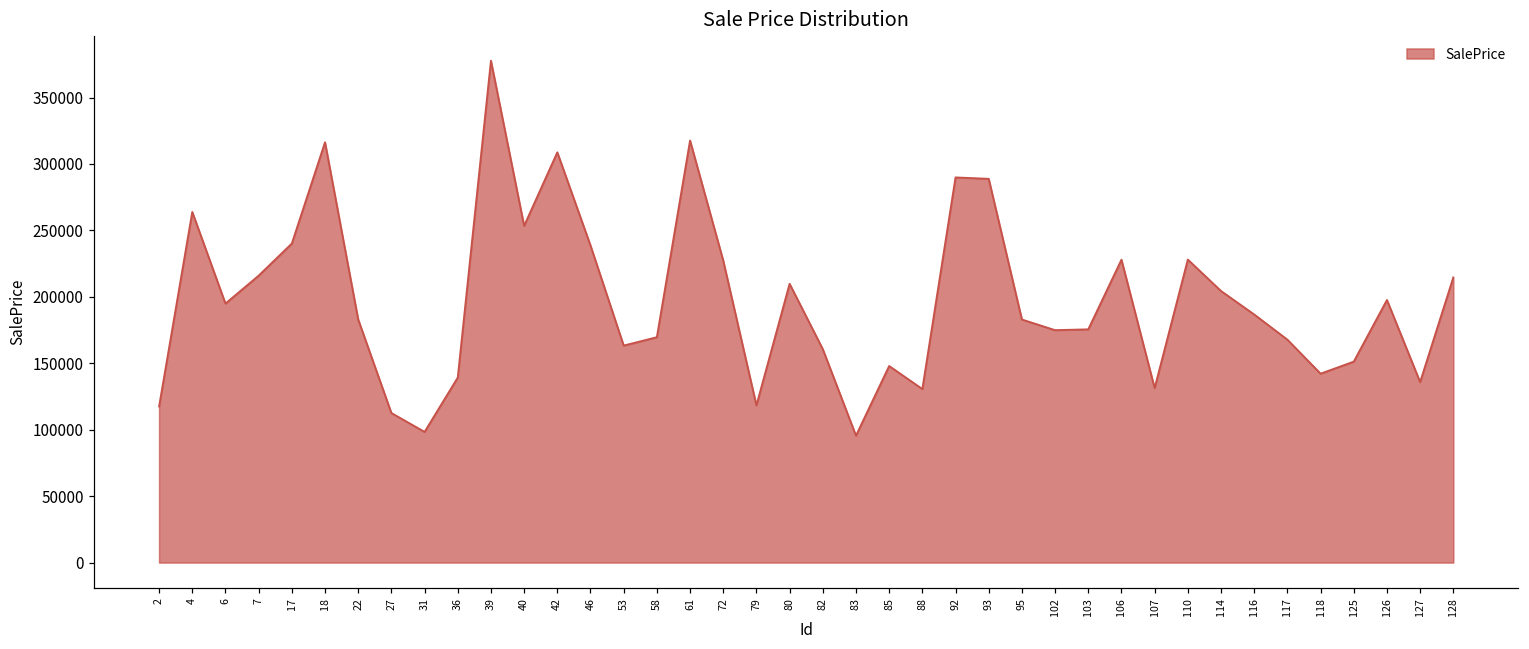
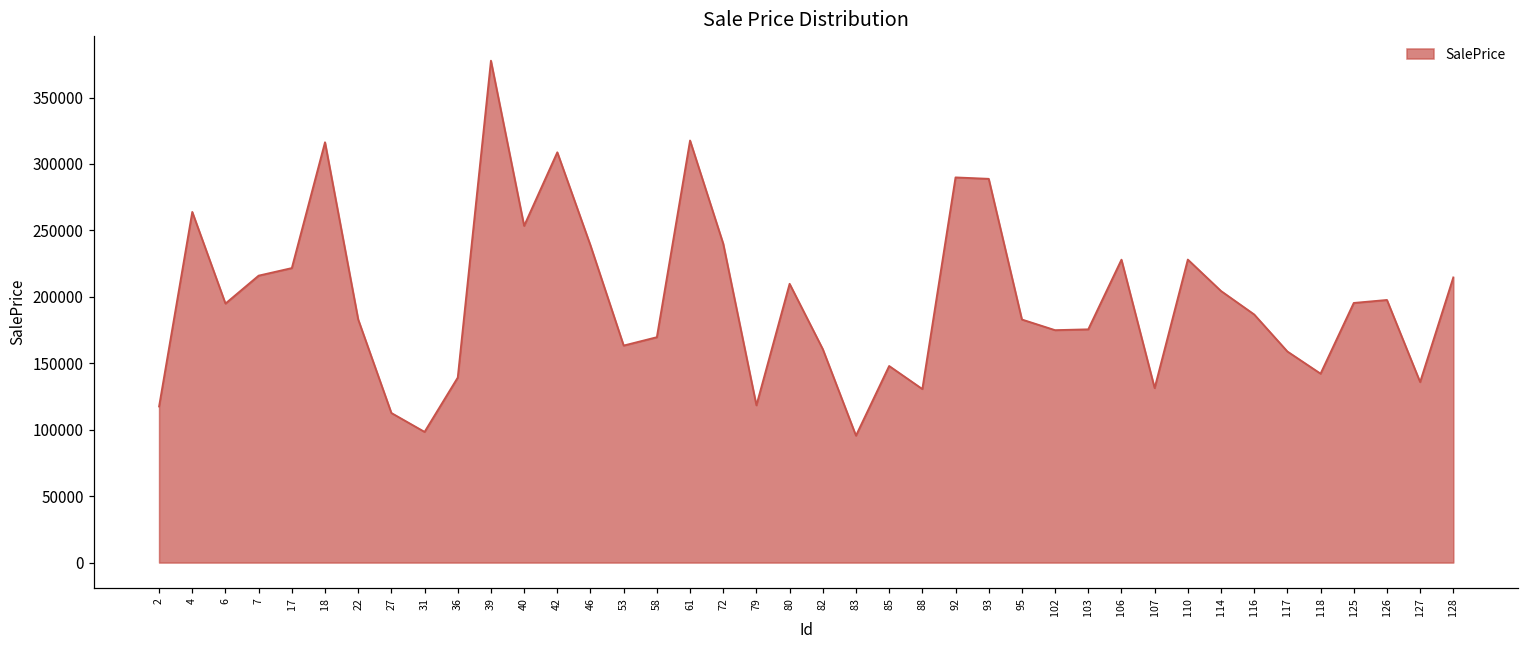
  {
    "2": 117000,
    "4": 264000,
    "6": 195000,
    "7": 216000,
-   "17": 240000,
+   "17": 222000,
    "18": 316000,
    "22": 183000,
    "27": 113000,
    "31": 98000,
    "36": 139000,
    "39": 378000,
    "40": 253000,
    "42": 309000,
    "46": 239000,
    "53": 163000,
    "58": 170000,
    "61": 318000,
-   "72": 227000,
+   "72": 240000,
    "79": 118000,
    "80": 210000,
    "82": 161000,
    "83": 96000,
    "85": 148000,
    "88": 131000,
    "92": 290000,
    "93": 289000,
    "95": 183000,
    "102": 175000,
    "103": 176000,
    "106": 228000,
    "107": 131000,
    "110": 228000,
    "114": 204000,
    "116": 187000,
-   "117": 168000,
+   "117": 159000,
    "118": 142000,
-   "125": 151000,
+   "125": 195000,
    "126": 198000,
    "127": 136000,
    "128": 215000
  }
